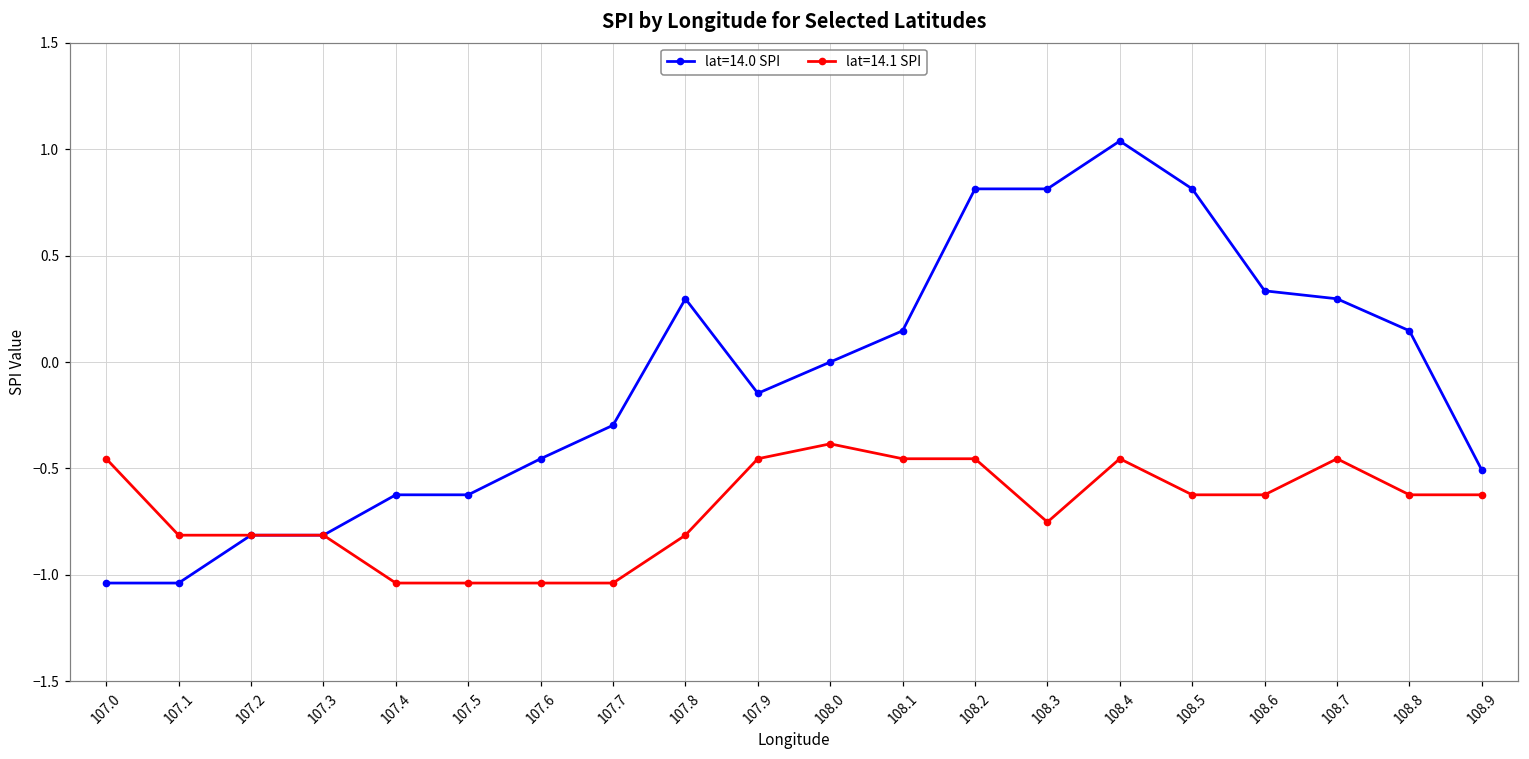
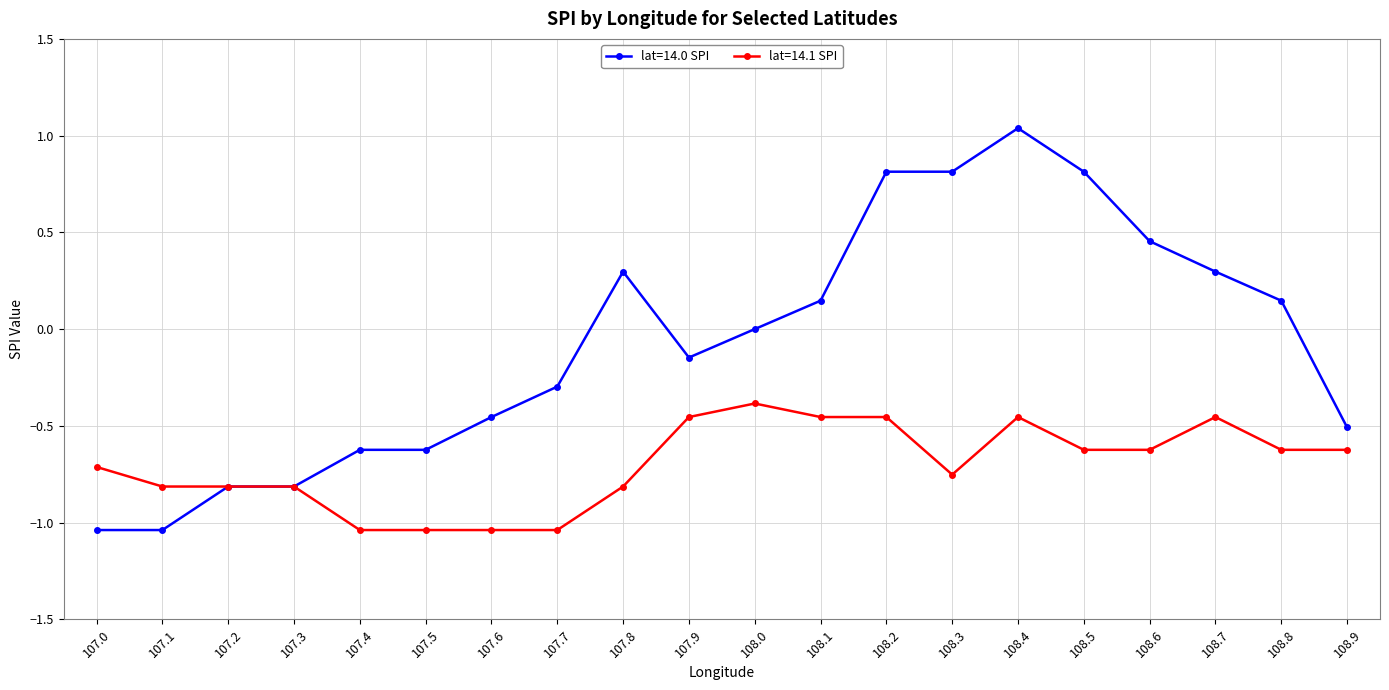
  {
    "lat=14.0 SPI": {
      "107.0": -1.04,
      "107.1": -1.04,
      "107.4": -0.62,
      "107.5": -0.62,
      "107.6": -0.45,
      "107.7": -0.30,
      "107.8": 0.30,
      "107.9": -0.15,
      "108.0": 0.00,
      "108.1": 0.15,
      "108.2": 0.81,
      "108.3": 0.81,
      "108.4": 1.04,
      "108.5": 0.81,
-     "108.6": 0.33,
+     "108.6": 0.45,
      "108.7": 0.30,
      "108.8": 0.15,
      "108.9": -0.51
    },
    "lat=14.1 SPI": {
-     "107.0": -0.45,
+     "107.0": -0.71,
      "107.1": -0.81,
      "107.4": -1.04,
      "107.5": -1.04,
      "107.6": -1.04,
      "107.7": -1.04,
      "107.8": -0.81,
      "107.9": -0.45,
      "108.0": -0.38,
      "108.1": -0.45,
      "108.2": -0.45,
      "108.3": -0.75,
      "108.4": -0.45,
      "108.5": -0.62,
      "108.6": -0.62,
      "108.7": -0.45,
      "108.8": -0.62,
      "108.9": -0.62
    }
  }
